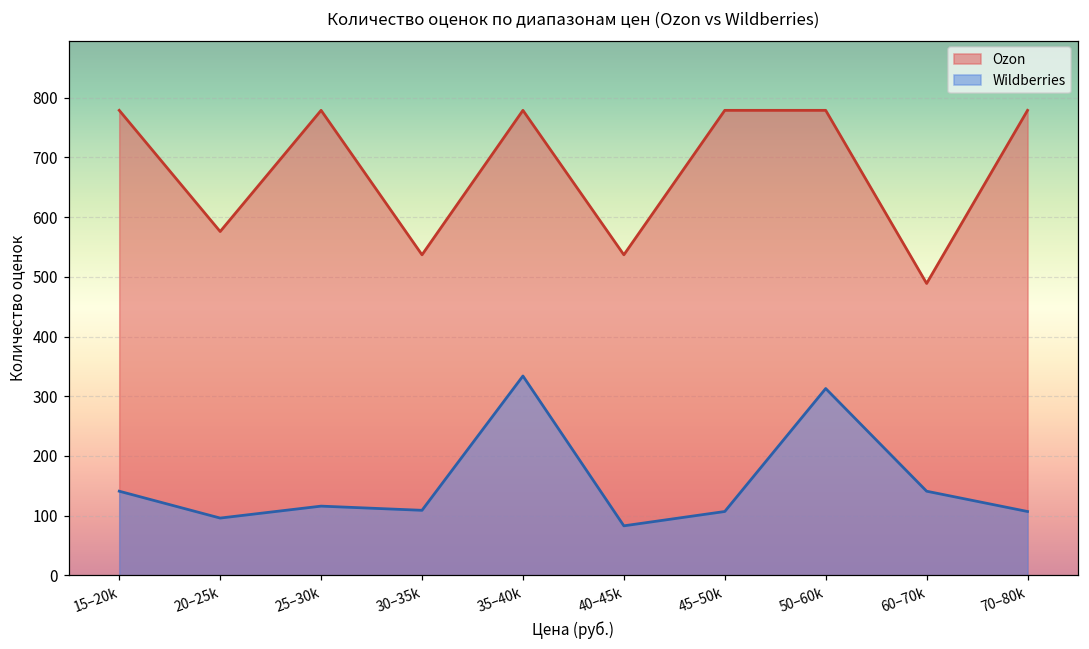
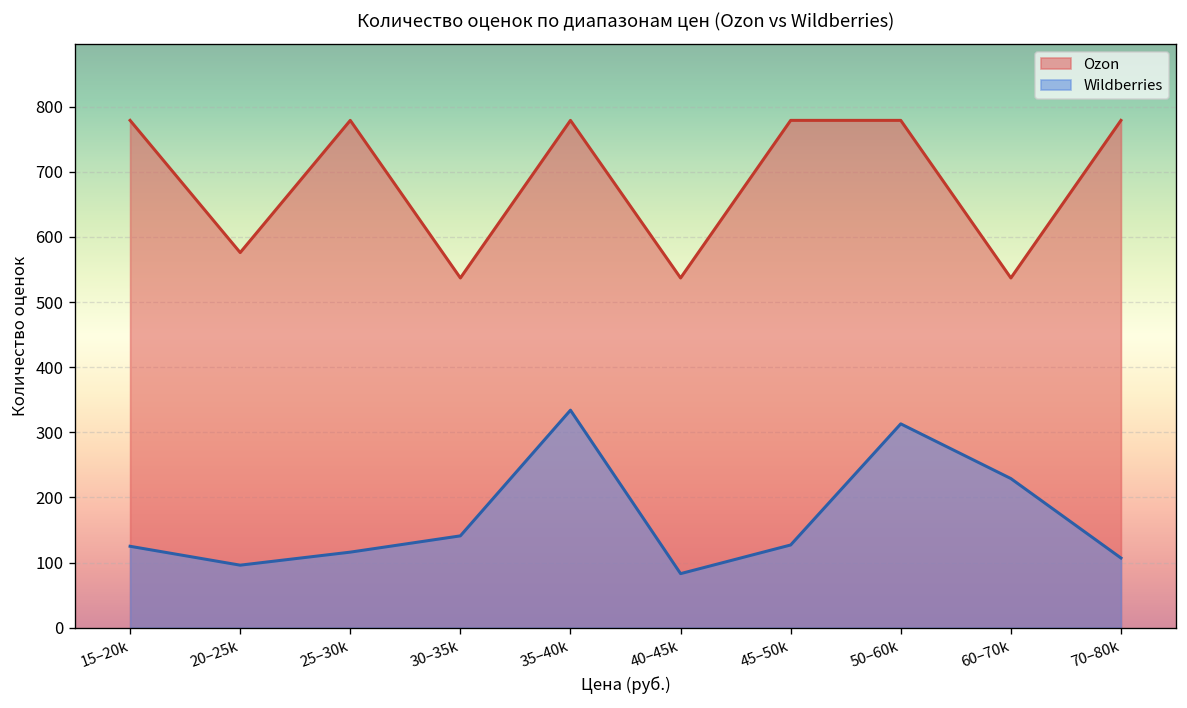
  {
    "Ozon": {
      "15–20k": 780,
      "20–25k": 580,
      "25–30k": 780,
      "30–35k": 540,
      "35–40k": 780,
      "40–45k": 540,
      "45–50k": 780,
      "50–60k": 780,
-     "60–70k": 490,
+     "60–70k": 540,
      "70–80k": 780
    },
    "Wildberries": {
-     "15–20k": 140,
+     "15–20k": 130,
      "20–25k": 100,
      "25–30k": 120,
-     "30–35k": 110,
+     "30–35k": 140,
      "35–40k": 330,
      "40–45k": 80,
-     "45–50k": 110,
+     "45–50k": 130,
      "50–60k": 310,
-     "60–70k": 140,
+     "60–70k": 230,
      "70–80k": 110
    }
  }
